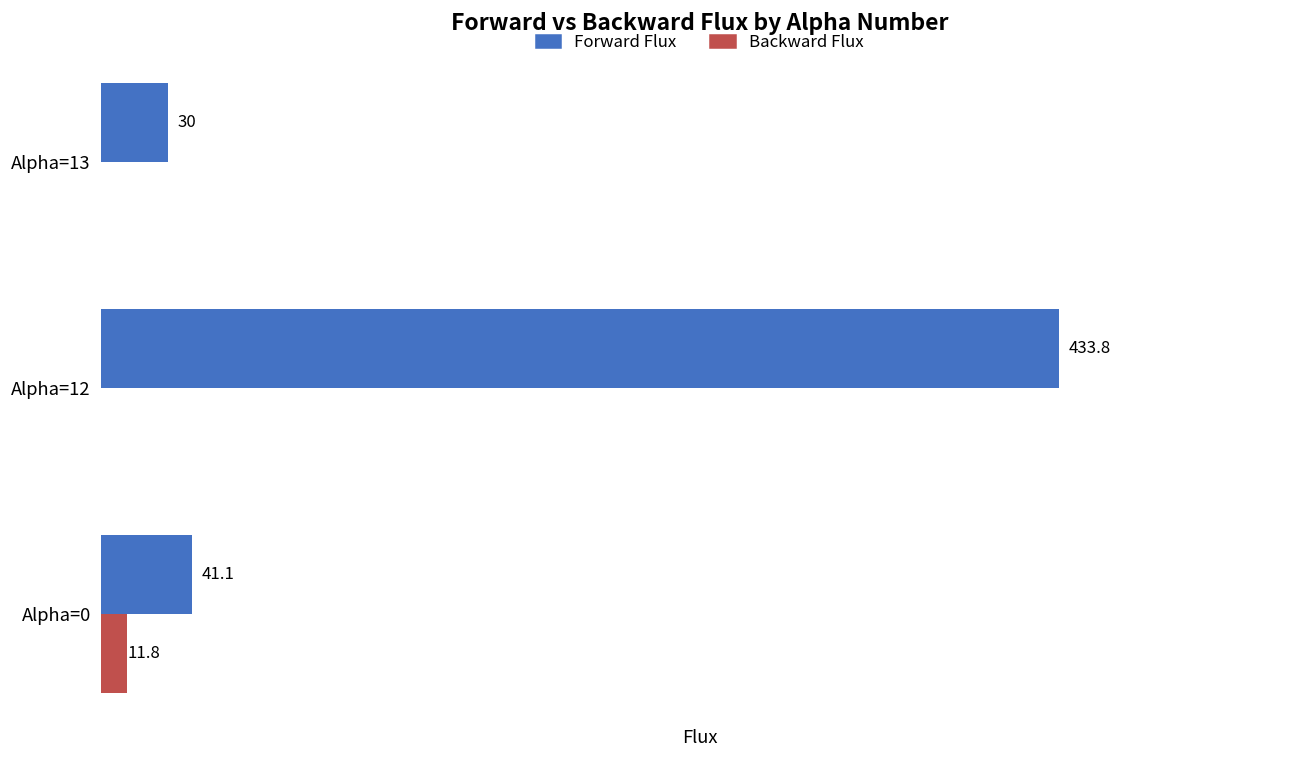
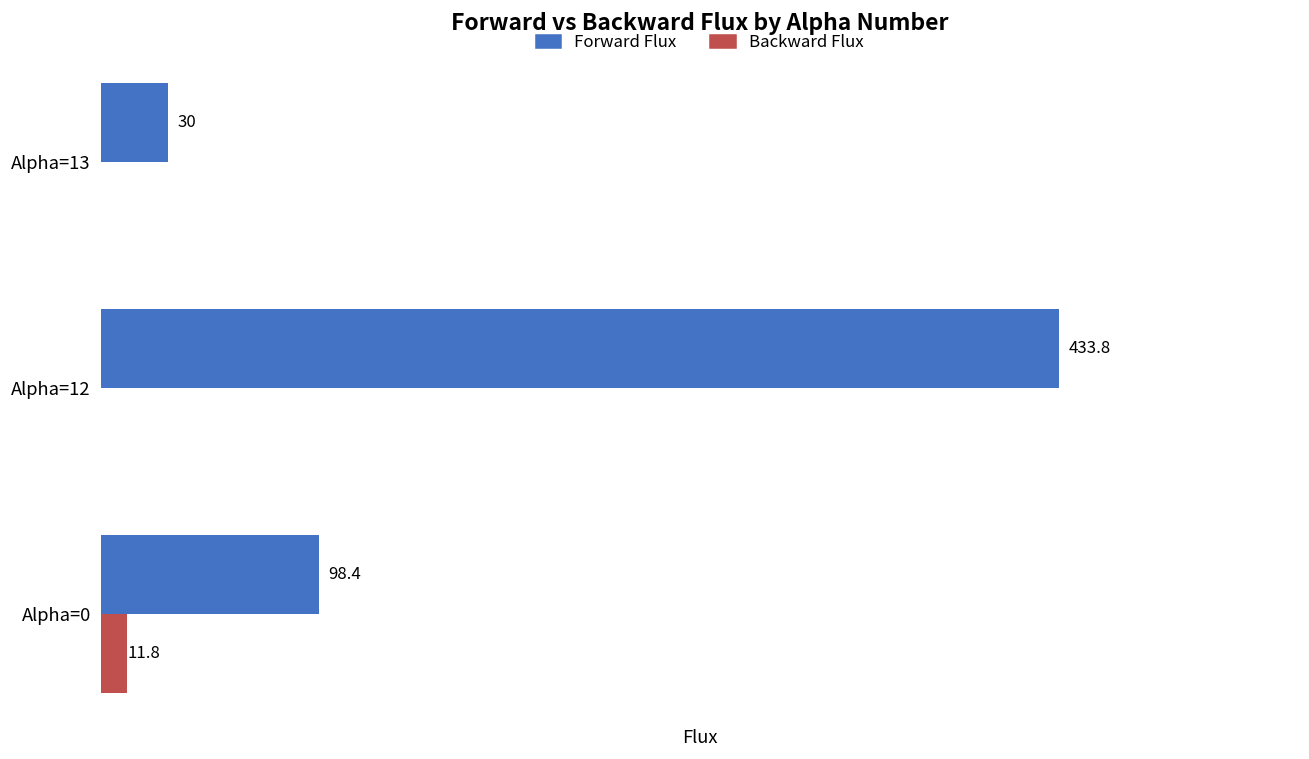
  {
    "Forward Flux": {
      "Alpha=13": 30,
      "Alpha=12": 433.8,
-     "Alpha=0": 41.1
+     "Alpha=0": 98.4
    },
    "Backward Flux": {
      "Alpha=0": 11.8
    }
  }
